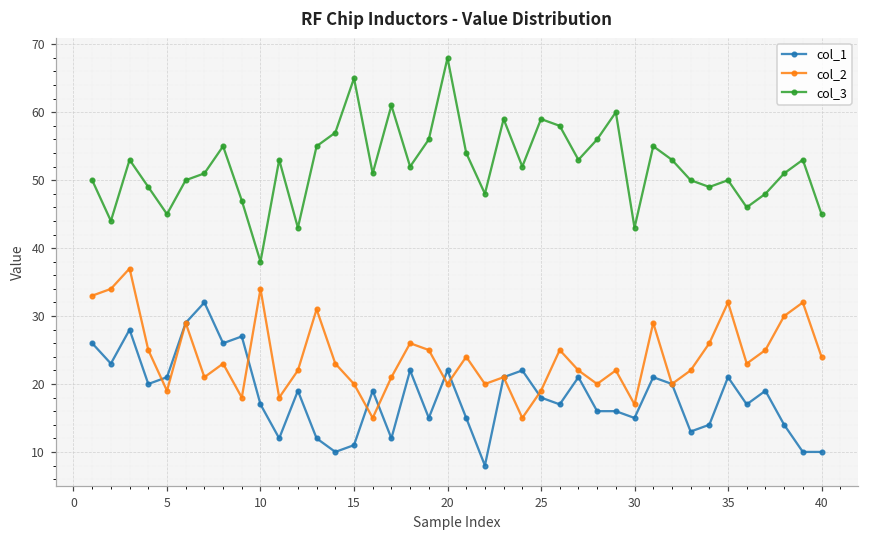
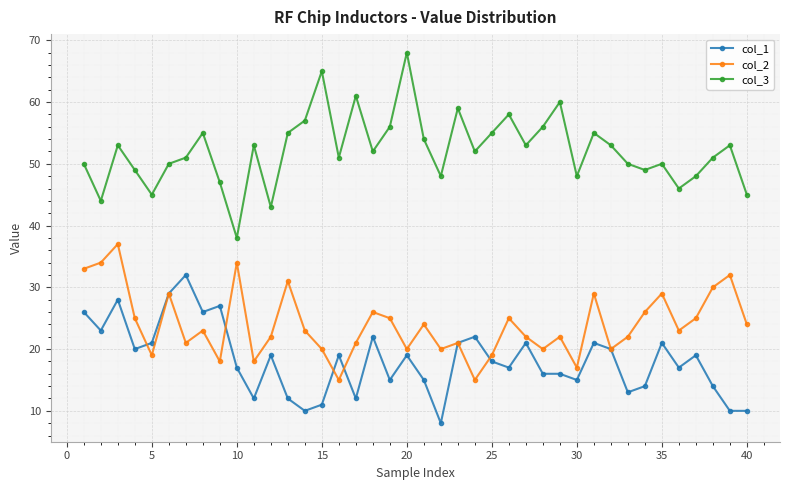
  {
    "col_1": {
      "5": 21,
      "10": 17,
      "15": 11,
-     "20": 22,
+     "20": 19,
      "25": 18,
      "30": 15,
      "35": 21,
      "40": 10
    },
    "col_2": {
      "5": 19,
      "10": 34,
      "15": 20,
      "20": 20,
      "25": 19,
      "30": 17,
-     "35": 32,
+     "35": 29,
      "40": 24
    },
    "col_3": {
      "5": 45,
      "10": 38,
      "15": 65,
      "20": 68,
-     "25": 59,
-     "30": 43,
+     "25": 55,
+     "30": 48,
      "35": 50,
      "40": 45
    }
  }
